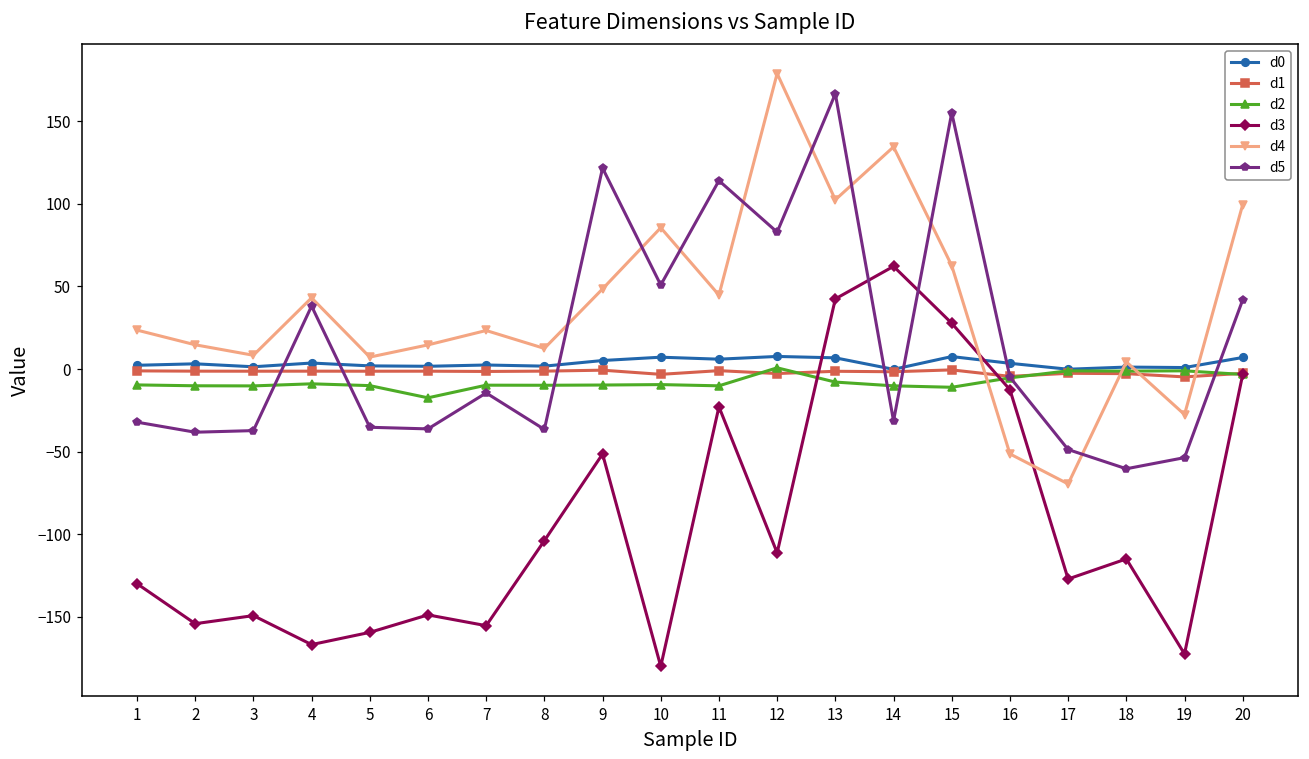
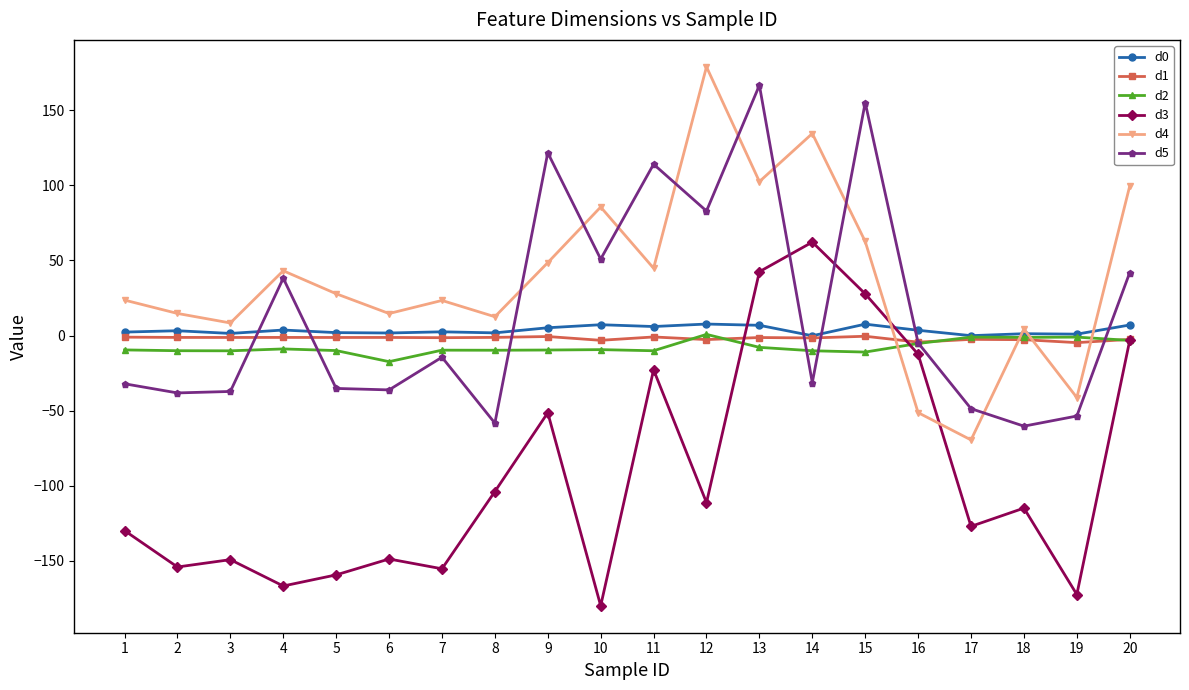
  {
    "d0": {
      "1": 2,
      "2": 3,
      "3": 1,
      "4": 4,
      "5": 2,
      "6": 2,
      "7": 2,
      "8": 2,
      "9": 5,
      "10": 7,
      "11": 6,
      "12": 8,
      "13": 7,
      "15": 8,
      "16": 4,
      "18": 1,
      "19": 1,
      "20": 7
    },
    "d1": {
      "1": -1,
      "2": -1,
      "3": -1,
      "4": -1,
      "5": -1,
      "6": -1,
      "7": -1,
      "8": -1,
      "9": -1,
      "10": -3,
      "11": -1,
      "12": -3,
      "13": -1,
      "15": 0,
      "19": -5
    },
    "d2": {
      "1": -10,
      "2": -10,
      "3": -10,
      "4": -9,
      "5": -10,
      "6": -17,
      "7": -10,
      "8": -10,
      "9": -10,
      "10": -9,
      "11": -10,
      "12": 1,
      "13": -8,
      "14": -10,
      "15": -11,
      "19": -1
    },
    "d3": {
      "1": -130,
      "2": -154,
      "3": -149,
      "4": -167,
      "5": -159,
      "6": -149,
      "7": -155,
      "8": -104,
      "9": -51,
      "10": -180,
      "11": -23,
      "12": -111,
      "13": 43,
      "14": 62,
      "15": 28,
      "16": -12,
      "17": -127,
      "18": -115,
      "19": -172
    },
    "d4": {
      "1": 24,
      "2": 15,
      "3": 8,
      "4": 43,
-     "5": 7,
+     "5": 28,
      "6": 15,
      "7": 23,
      "8": 13,
      "9": 49,
      "10": 86,
      "11": 45,
      "12": 179,
      "13": 102,
      "14": 135,
      "15": 63,
      "16": -51,
      "17": -70,
      "18": 4,
-     "19": -27,
+     "19": -41,
      "20": 100
    },
    "d5": {
      "1": -32,
      "2": -38,
      "3": -37,
      "4": 38,
      "5": -35,
      "6": -36,
      "7": -14,
-     "8": -37,
+     "8": -58,
      "9": 122,
      "10": 51,
      "11": 114,
      "12": 83,
      "13": 167,
      "14": -31,
      "15": 155,
      "17": -49,
      "18": -60,
      "19": -54,
      "20": 42
    }
  }
